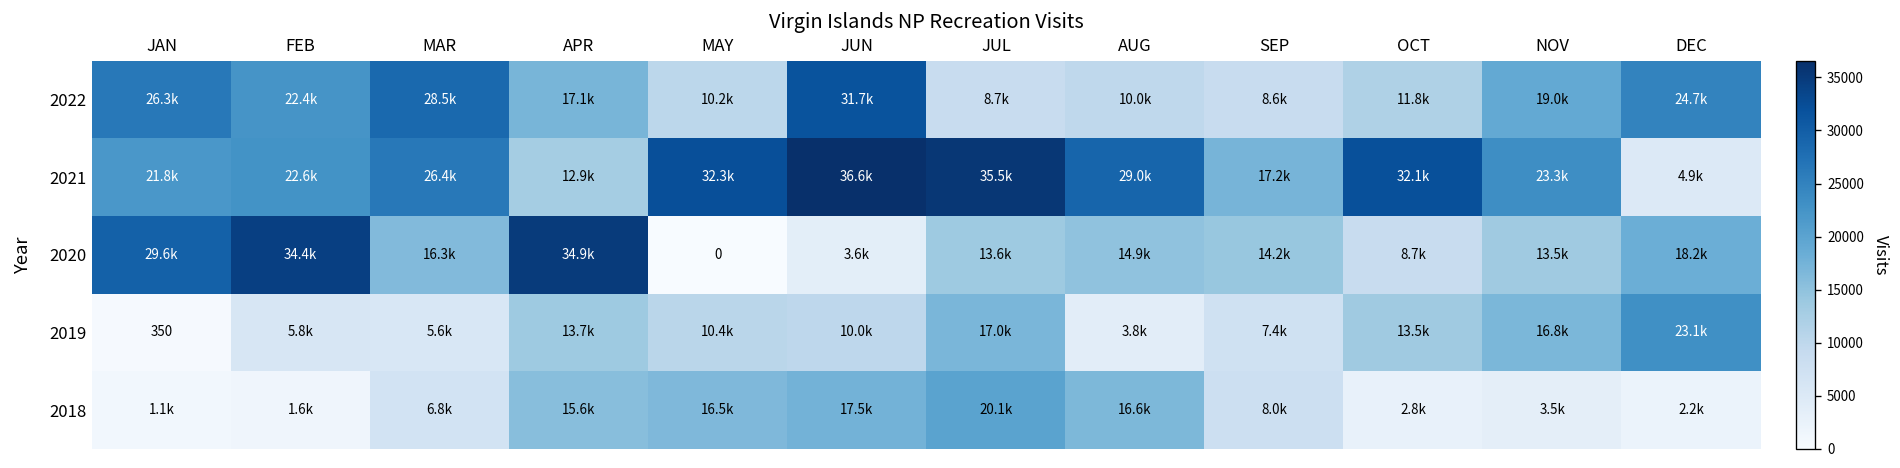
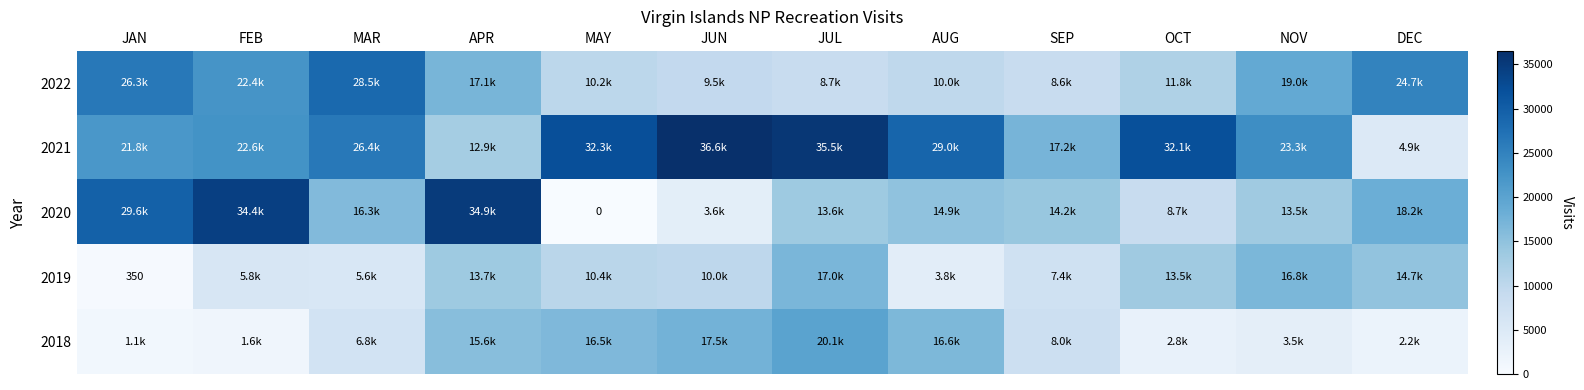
  {
    "2022": {
      "JAN": "26.3k",
      "FEB": "22.4k",
      "MAR": "28.5k",
      "APR": "17.1k",
      "MAY": "10.2k",
-     "JUN": "31.7k",
+     "JUN": "9.5k",
      "JUL": "8.7k",
      "AUG": "10.0k",
      "SEP": "8.6k",
      "OCT": "11.8k",
      "NOV": "19.0k",
      "DEC": "24.7k"
    },
    "2021": {
      "JAN": "21.8k",
      "FEB": "22.6k",
      "MAR": "26.4k",
      "APR": "12.9k",
      "MAY": "32.3k",
      "JUN": "36.6k",
      "JUL": "35.5k",
      "AUG": "29.0k",
      "SEP": "17.2k",
      "OCT": "32.1k",
      "NOV": "23.3k",
      "DEC": "4.9k"
    },
    "2020": {
      "JAN": "29.6k",
      "FEB": "34.4k",
      "MAR": "16.3k",
      "APR": "34.9k",
      "MAY": "0",
      "JUN": "3.6k",
      "JUL": "13.6k",
      "AUG": "14.9k",
      "SEP": "14.2k",
      "OCT": "8.7k",
      "NOV": "13.5k",
      "DEC": "18.2k"
    },
    "2019": {
      "JAN": "350",
      "FEB": "5.8k",
      "MAR": "5.6k",
      "APR": "13.7k",
      "MAY": "10.4k",
      "JUN": "10.0k",
      "JUL": "17.0k",
      "AUG": "3.8k",
      "SEP": "7.4k",
      "OCT": "13.5k",
      "NOV": "16.8k",
-     "DEC": "23.1k"
+     "DEC": "14.7k"
    },
    "2018": {
      "JAN": "1.1k",
      "FEB": "1.6k",
      "MAR": "6.8k",
      "APR": "15.6k",
      "MAY": "16.5k",
      "JUN": "17.5k",
      "JUL": "20.1k",
      "AUG": "16.6k",
      "SEP": "8.0k",
      "OCT": "2.8k",
      "NOV": "3.5k",
      "DEC": "2.2k"
    }
  }
